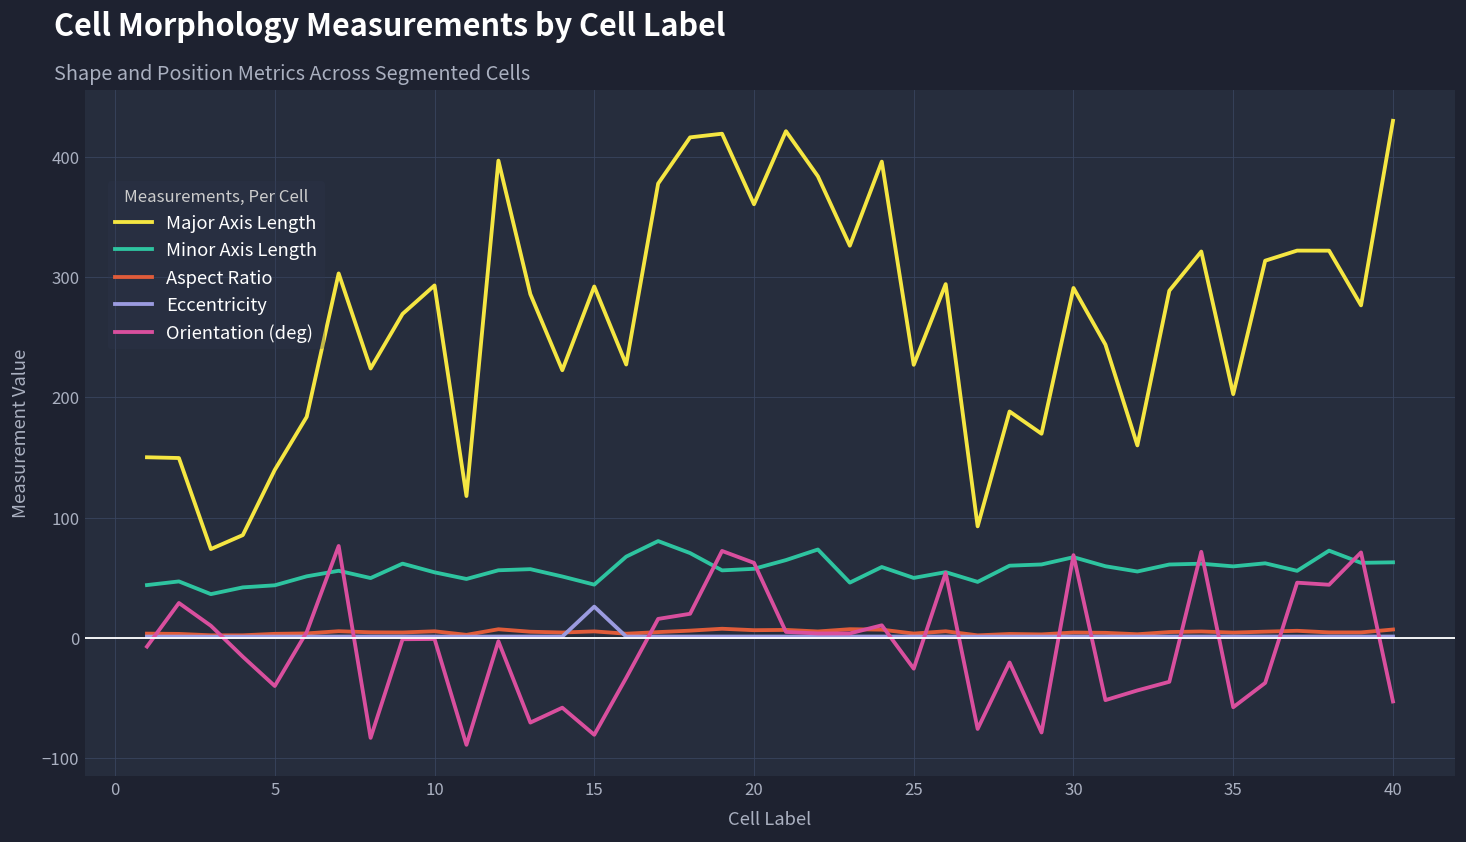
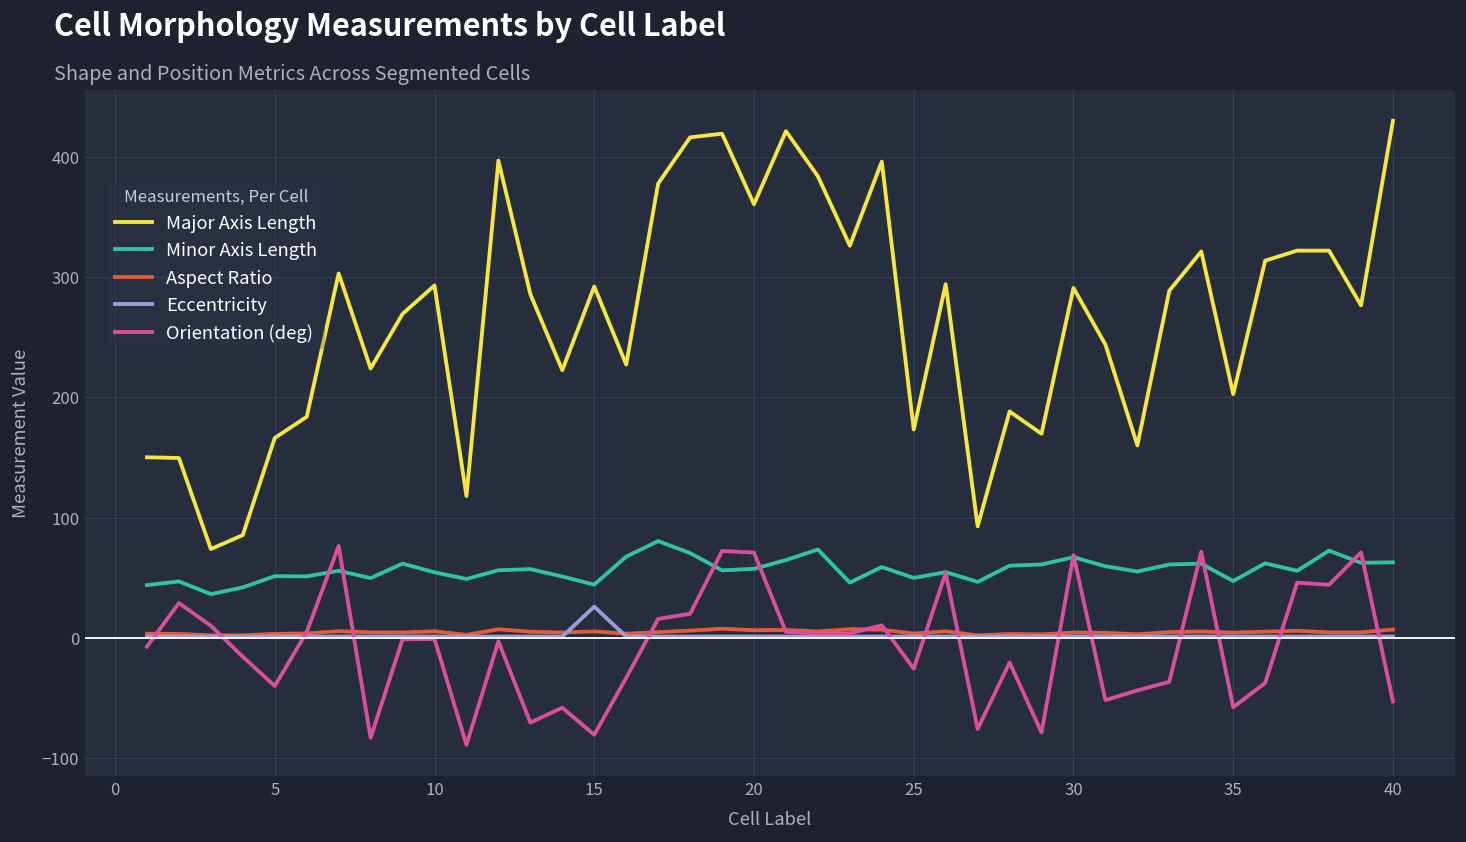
  {
    "Major Axis Length": {
-     "5": 140,
+     "5": 166,
      "10": 293,
      "15": 292,
      "20": 361,
-     "25": 227,
+     "25": 173,
      "30": 291,
      "35": 203,
      "40": 430
    },
    "Minor Axis Length": {
-     "5": 44,
+     "5": 51,
      "10": 54,
      "15": 44,
      "20": 57,
      "25": 50,
-     "35": 59,
+     "35": 47,
      "40": 63
    },
    "Aspect Ratio": {
      "5": 3,
      "10": 5,
      "15": 5,
      "20": 6,
      "25": 3,
      "30": 4,
      "35": 4,
      "40": 7
    },
    "Eccentricity": {
      "5": 1,
      "15": 26,
      "20": 1,
      "25": 1,
      "30": 1,
      "35": 1,
      "40": 1
    },
    "Orientation (deg)": {
      "5": -40,
      "15": -81,
-     "20": 62,
+     "20": 71,
      "25": -26,
      "35": -58,
      "40": -53
    }
  }
